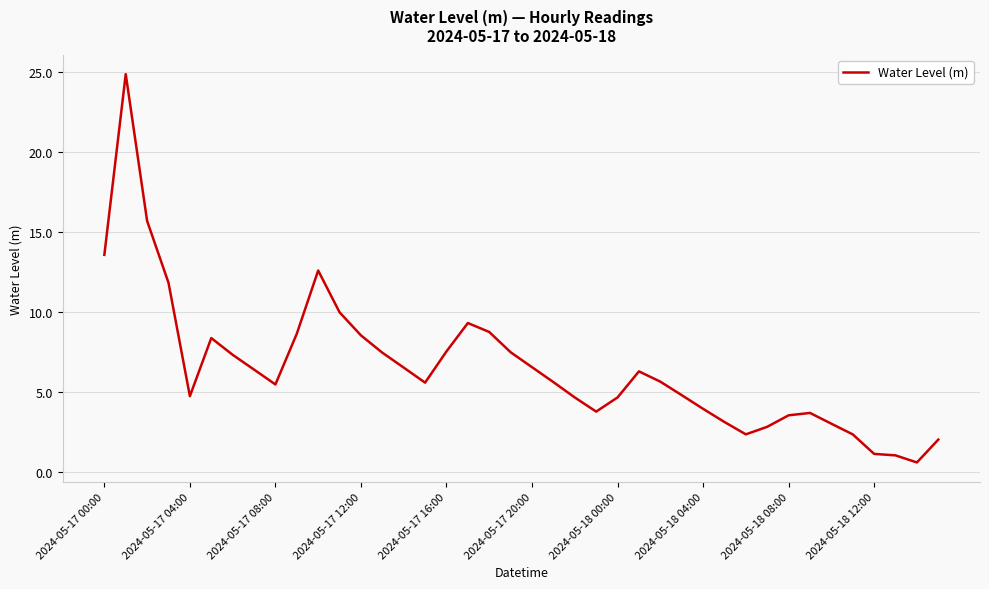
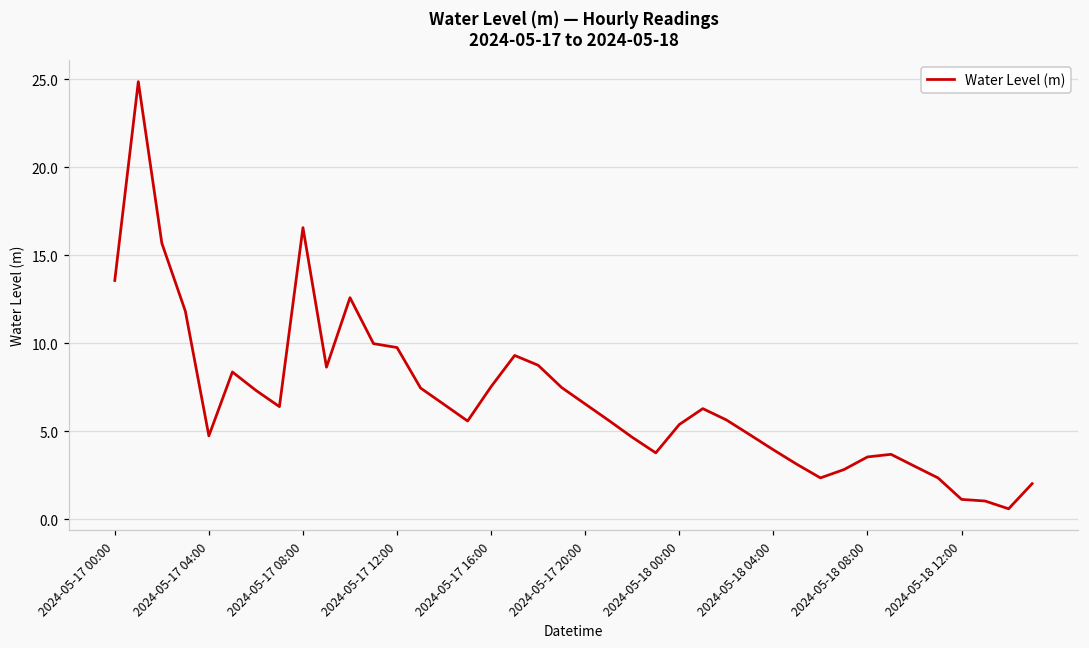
  {
    "2024-05-17 00:00": 13.6,
    "2024-05-17 04:00": 4.7,
-   "2024-05-17 08:00": 5.5,
-   "2024-05-17 12:00": 8.5,
+   "2024-05-17 08:00": 16.6,
+   "2024-05-17 12:00": 9.8,
    "2024-05-17 16:00": 7.5,
    "2024-05-17 20:00": 6.5,
-   "2024-05-18 00:00": 4.6,
+   "2024-05-18 00:00": 5.4,
    "2024-05-18 04:00": 3.9,
    "2024-05-18 08:00": 3.5,
    "2024-05-18 12:00": 1.1
  }
